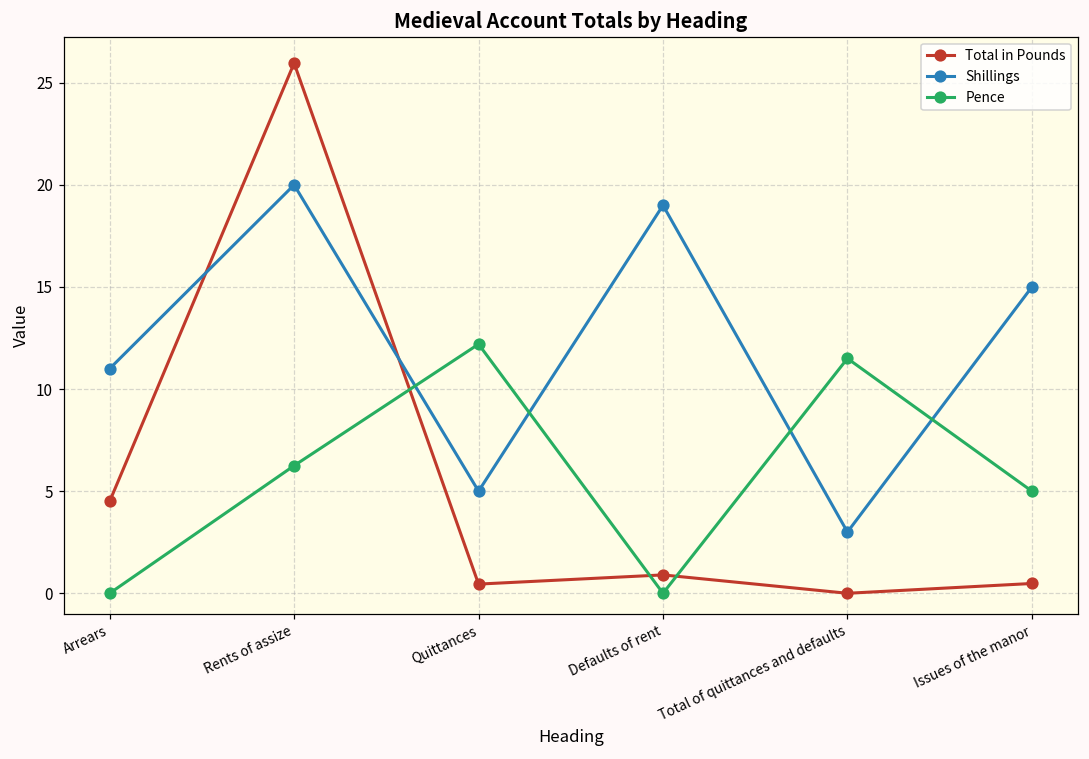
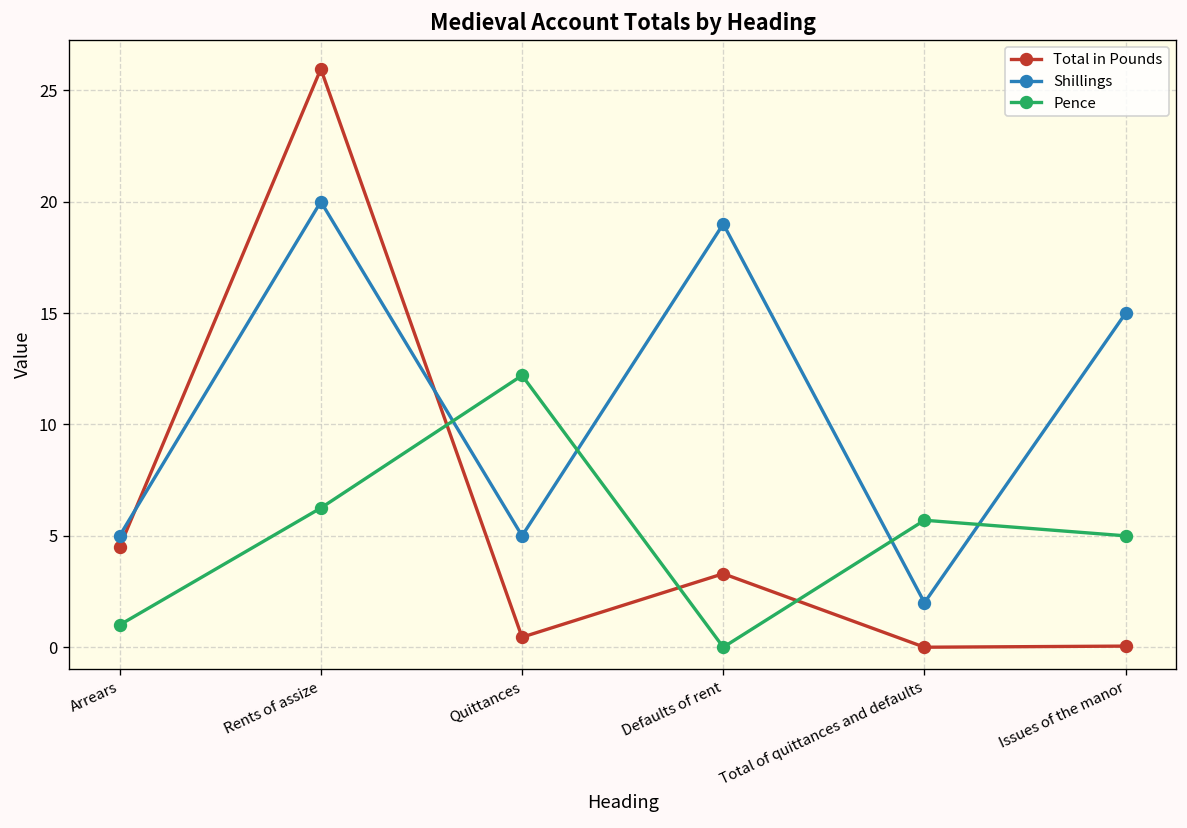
  {
    "Total in Pounds": {
      "Arrears": 4.5,
      "Rents of assize": 26.0,
      "Quittances": 0.5,
-     "Defaults of rent": 0.9,
+     "Defaults of rent": 3.3,
      "Total of quittances and defaults": 0.0,
-     "Issues of the manor": 0.5
+     "Issues of the manor": 0.1
    },
    "Shillings": {
-     "Arrears": 11,
+     "Arrears": 5,
      "Rents of assize": 20,
      "Quittances": 5,
      "Defaults of rent": 19,
-     "Total of quittances and defaults": 3,
+     "Total of quittances and defaults": 2,
      "Issues of the manor": 15
    },
    "Pence": {
-     "Arrears": 0,
+     "Arrears": 1,
      "Rents of assize": 6.3,
      "Quittances": 12.2,
      "Defaults of rent": 0.0,
-     "Total of quittances and defaults": 11.5,
+     "Total of quittances and defaults": 5.7,
      "Issues of the manor": 5.0
    }
  }
